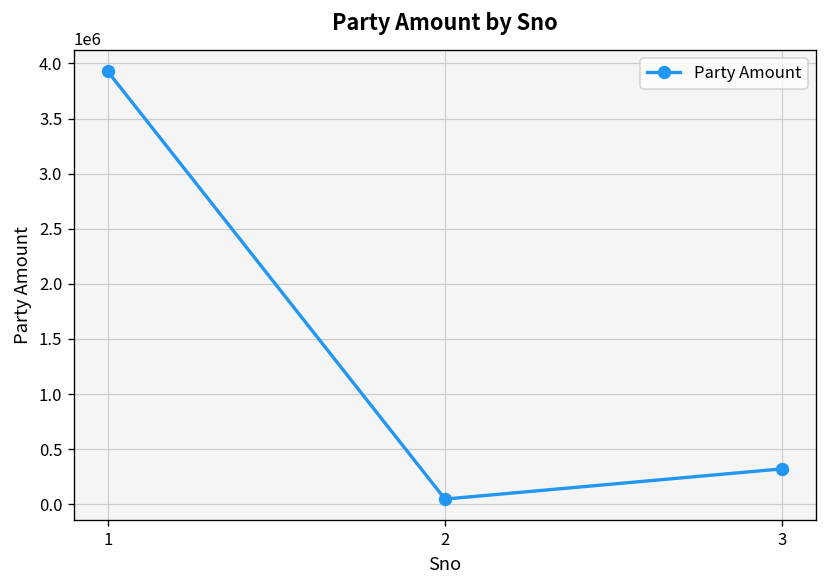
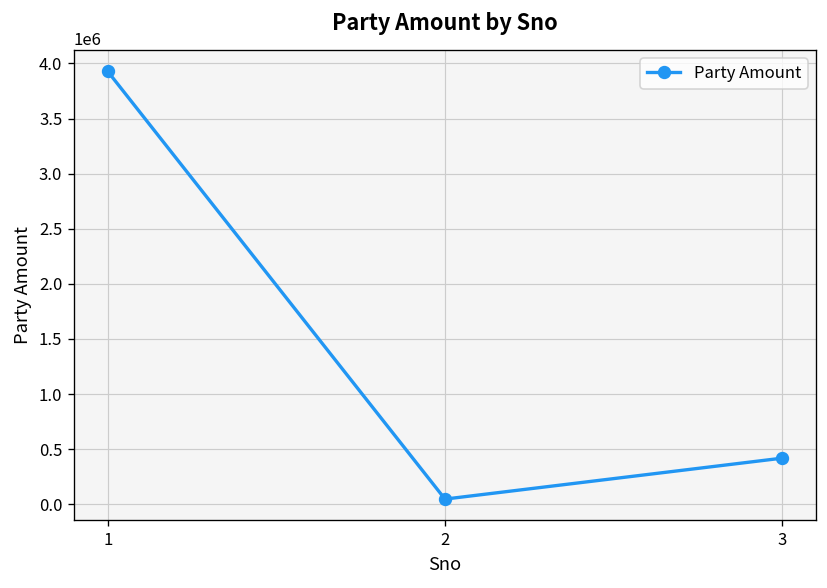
  {
    "1": 3900000,
    "2": 0,
-   "3": 300000
+   "3": 400000
  }
